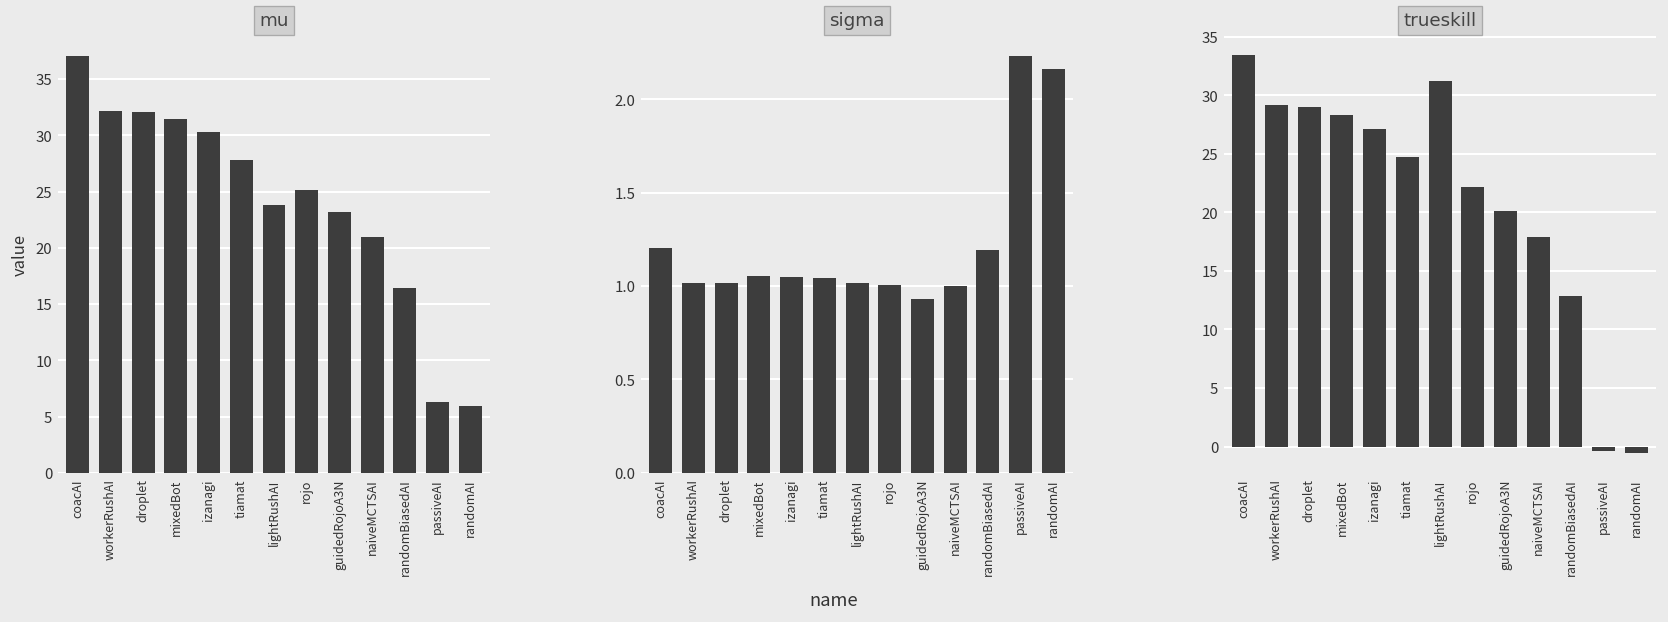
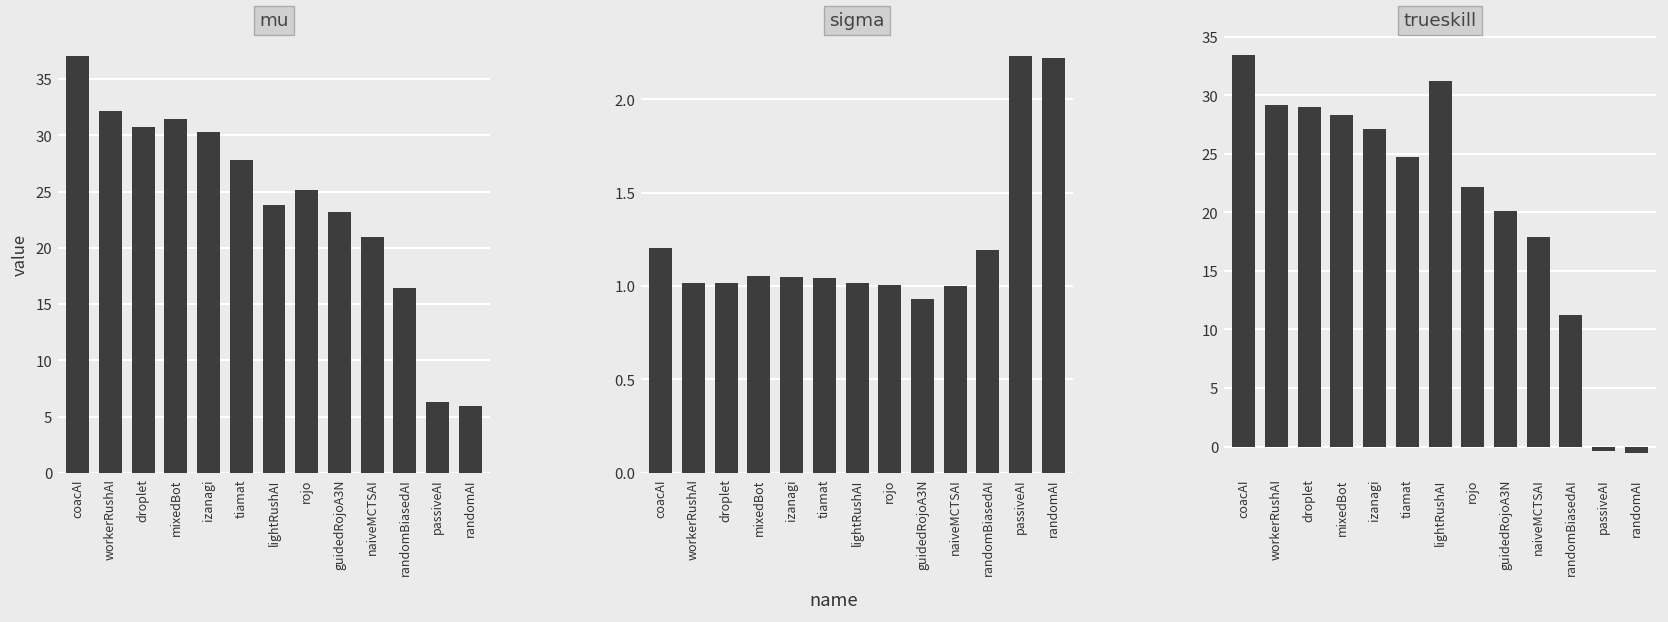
  {
    "mu": {
      "coacAI": 37,
      "workerRushAI": 32,
-     "droplet": 32,
+     "droplet": 31,
      "mixedBot": 31,
      "izanagi": 30,
      "tiamat": 28,
      "lightRushAI": 24,
      "rojo": 25,
      "guidedRojoA3N": 23,
      "naiveMCTSAI": 21,
      "randomBiasedAI": 16,
      "passiveAI": 6,
      "randomAI": 6
    },
    "sigma": {
      "coacAI": 1.21,
      "workerRushAI": 1.02,
      "droplet": 1.02,
      "mixedBot": 1.05,
      "izanagi": 1.05,
      "tiamat": 1.04,
      "lightRushAI": 1.02,
      "rojo": 1.01,
      "guidedRojoA3N": 0.93,
      "naiveMCTSAI": 1.00,
      "randomBiasedAI": 1.19,
      "passiveAI": 2.23,
-     "randomAI": 2.16
+     "randomAI": 2.22
    },
    "trueskill": {
      "coacAI": 33,
      "workerRushAI": 29,
      "droplet": 29,
      "mixedBot": 28,
      "izanagi": 27,
      "tiamat": 25,
      "lightRushAI": 31,
      "rojo": 22,
      "guidedRojoA3N": 20,
      "naiveMCTSAI": 18,
-     "randomBiasedAI": 13,
+     "randomBiasedAI": 11,
      "passiveAI": 0,
      "randomAI": -1
    }
  }
